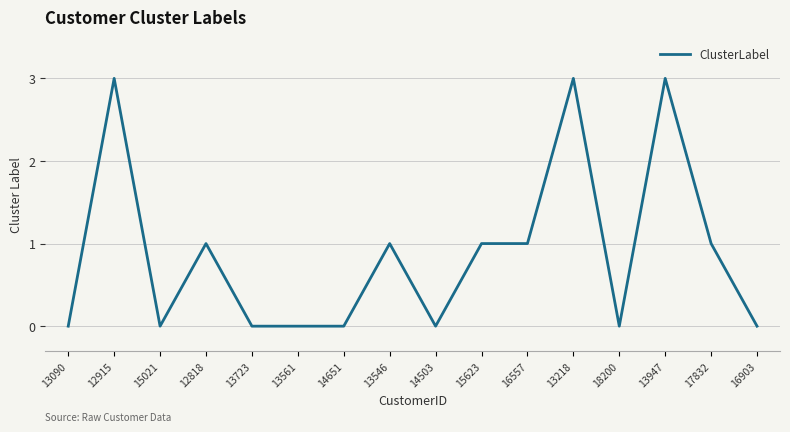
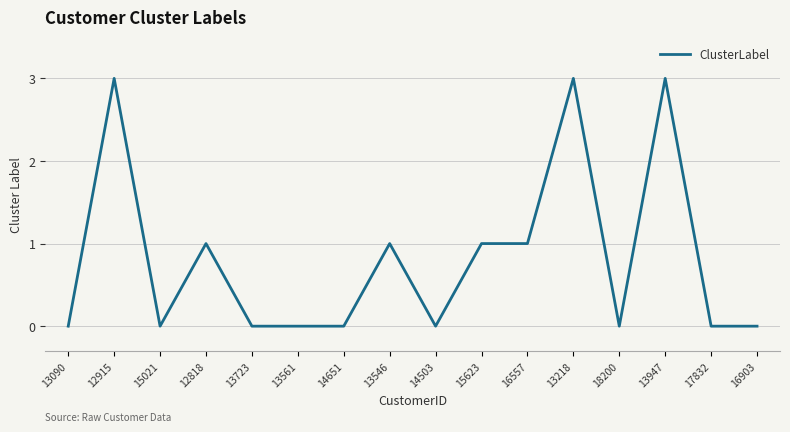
  {
    "13090": 0,
    "12915": 3,
    "15021": 0,
    "12818": 1,
    "13723": 0,
    "13561": 0,
    "14651": 0,
    "13546": 1,
    "14503": 0,
    "15623": 1,
    "16557": 1,
    "13218": 3,
    "18200": 0,
    "13947": 3,
-   "17832": 1,
+   "17832": 0,
    "16903": 0
  }
